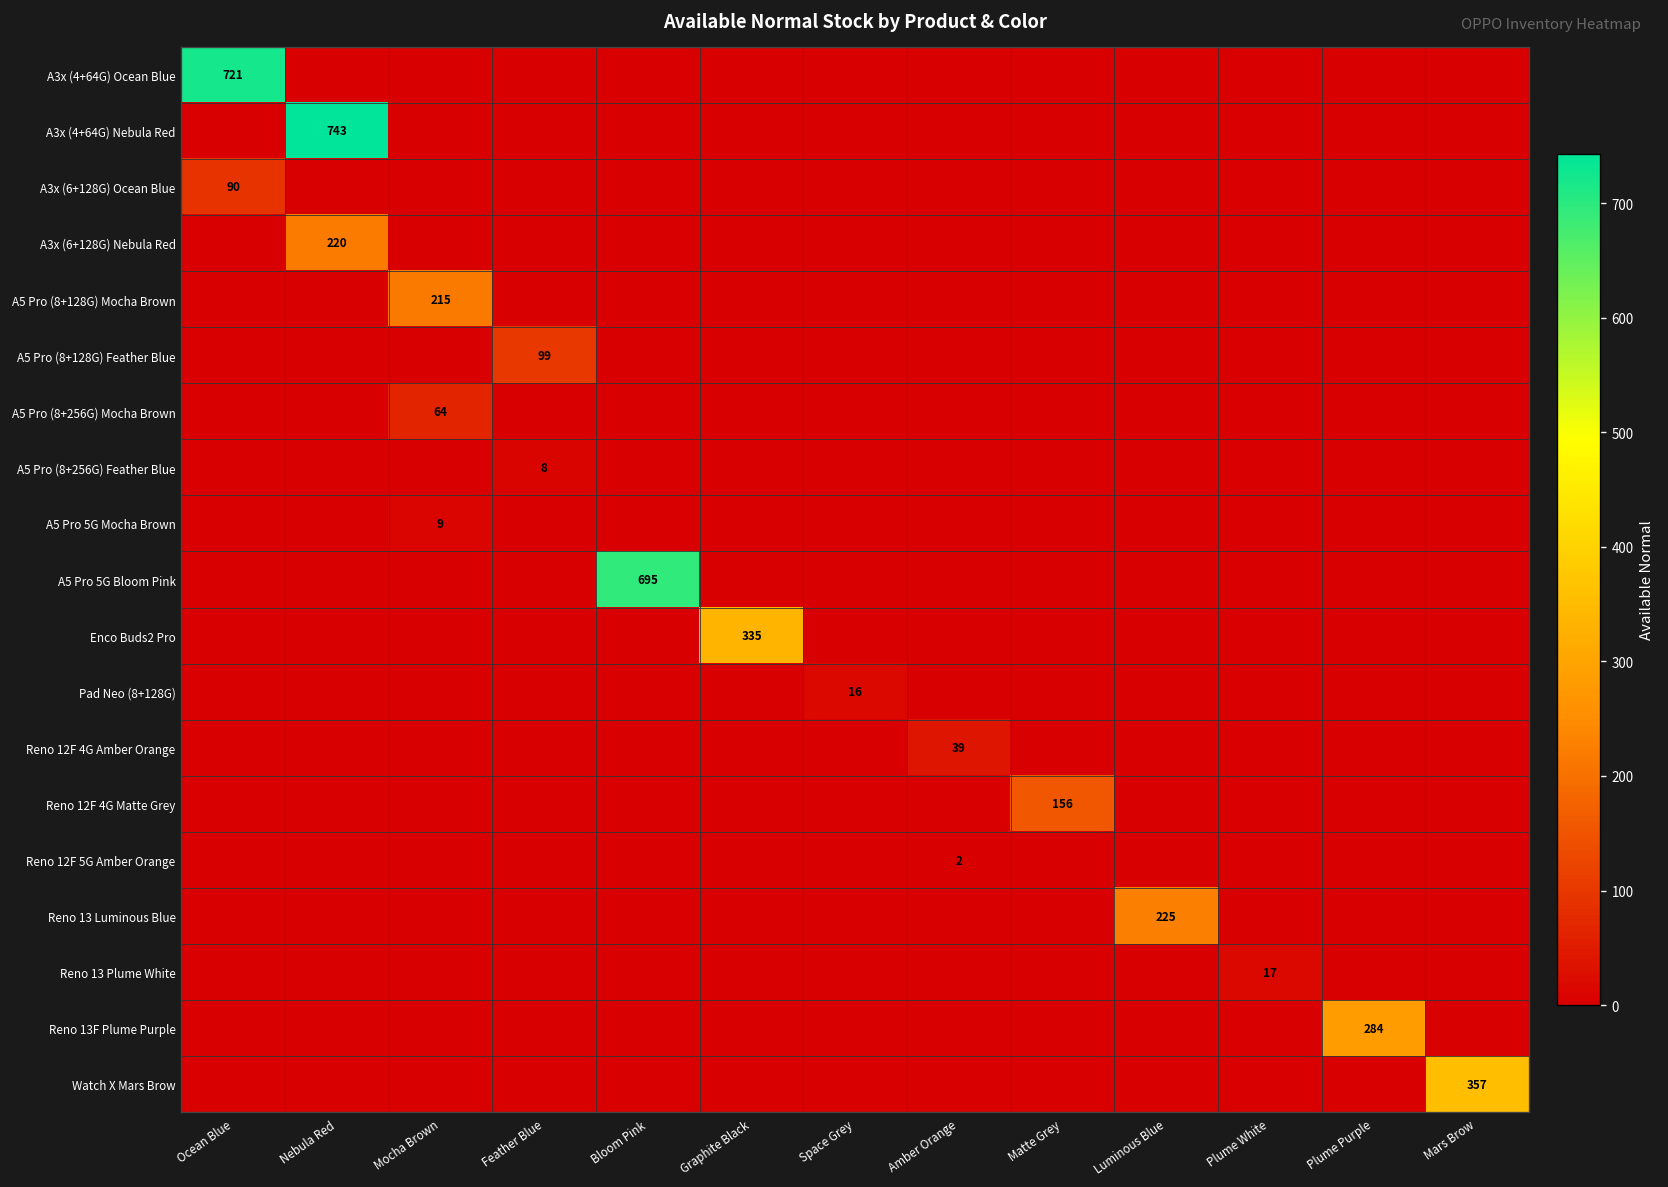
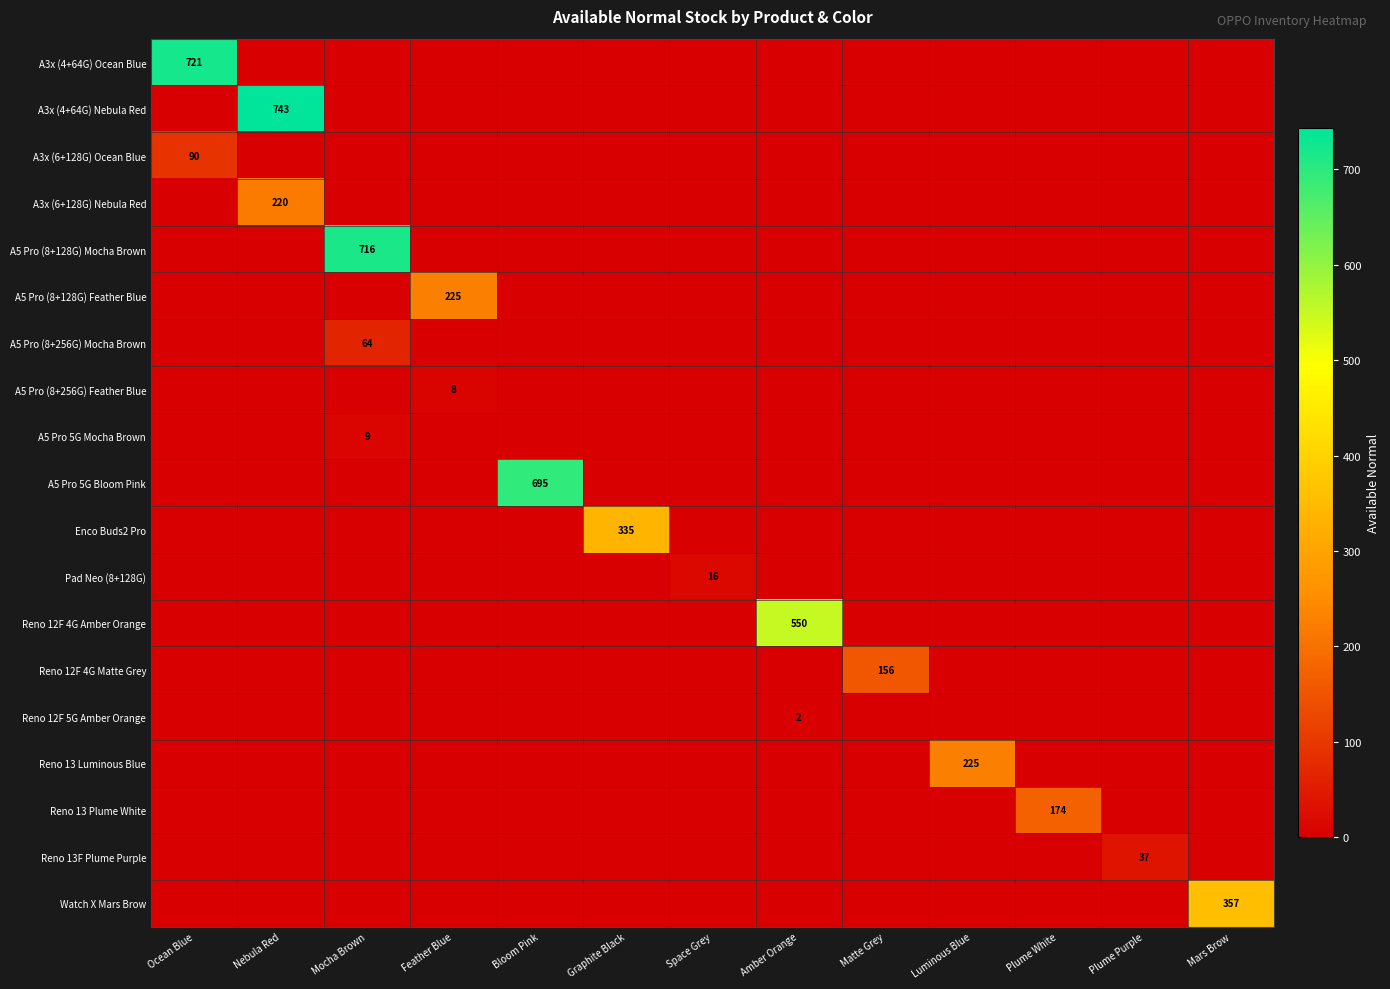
  {
    "A3x (4+64G) Ocean Blue": {
      "Ocean Blue": 721
    },
    "A3x (4+64G) Nebula Red": {
      "Nebula Red": 743
    },
    "A3x (6+128G) Ocean Blue": {
      "Ocean Blue": 90
    },
    "A3x (6+128G) Nebula Red": {
      "Nebula Red": 220
    },
    "A5 Pro (8+128G) Mocha Brown": {
-     "Mocha Brown": 215
+     "Mocha Brown": 716
    },
    "A5 Pro (8+128G) Feather Blue": {
-     "Feather Blue": 99
+     "Feather Blue": 225
    },
    "A5 Pro (8+256G) Mocha Brown": {
      "Mocha Brown": 64
    },
    "A5 Pro (8+256G) Feather Blue": {
      "Feather Blue": 8
    },
    "A5 Pro 5G Mocha Brown": {
      "Mocha Brown": 9
    },
    "A5 Pro 5G Bloom Pink": {
      "Bloom Pink": 695
    },
    "Enco Buds2 Pro": {
      "Graphite Black": 335
    },
    "Pad Neo (8+128G)": {
      "Space Grey": 16
    },
    "Reno 12F 4G Amber Orange": {
-     "Amber Orange": 39
+     "Amber Orange": 550
    },
    "Reno 12F 4G Matte Grey": {
      "Matte Grey": 156
    },
    "Reno 12F 5G Amber Orange": {
      "Amber Orange": 2
    },
    "Reno 13 Luminous Blue": {
      "Luminous Blue": 225
    },
    "Reno 13 Plume White": {
-     "Plume White": 17
+     "Plume White": 174
    },
    "Reno 13F Plume Purple": {
-     "Plume Purple": 284
+     "Plume Purple": 37
    },
    "Watch X Mars Brow": {
      "Mars Brow": 357
    }
  }
